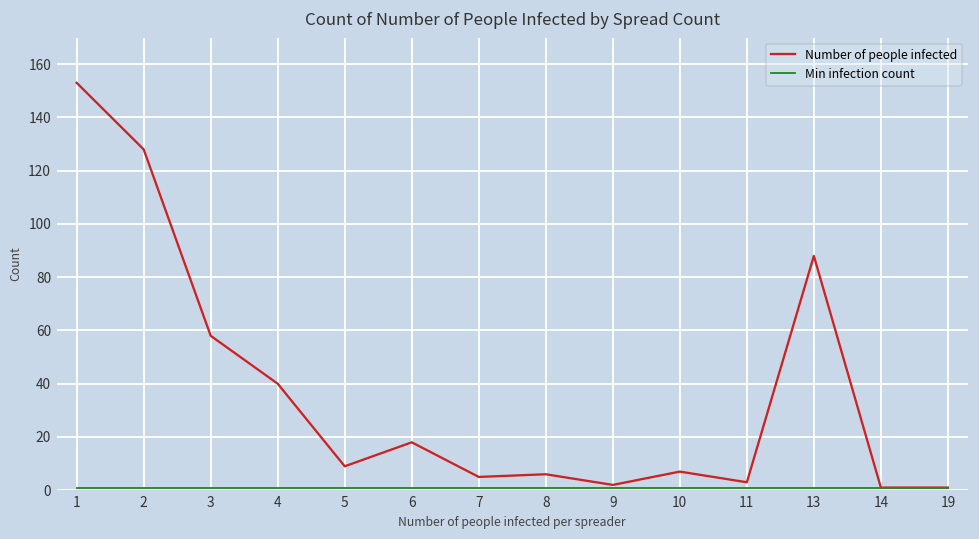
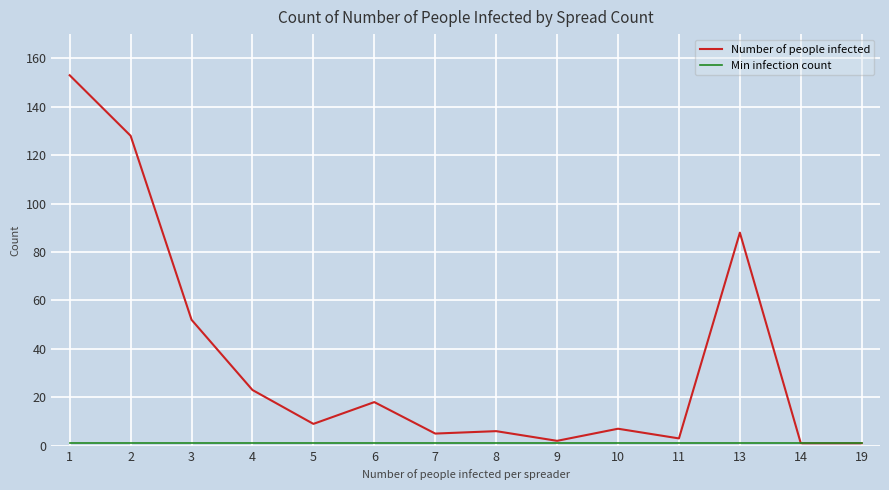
  {
    "Number of people infected": {
      "1": 153,
      "2": 128,
-     "3": 58,
-     "4": 40,
+     "3": 52,
+     "4": 23,
      "5": 9,
      "6": 18,
      "7": 5,
      "8": 6,
      "10": 7,
      "11": 3,
      "13": 88
    },
    "Min infection count": {
      "1": 1,
      "2": 1,
      "3": 1,
      "4": 1,
      "5": 1,
      "6": 1,
      "7": 1,
      "8": 1,
      "10": 1,
      "11": 1,
      "13": 1
    }
  }
